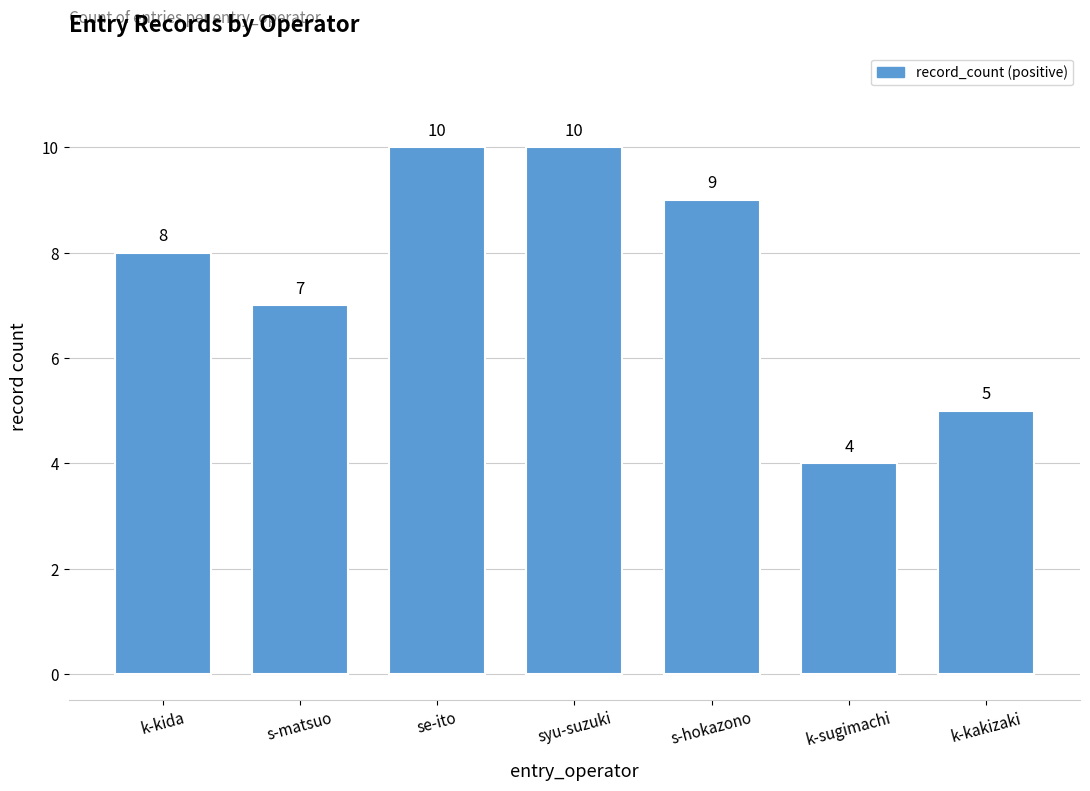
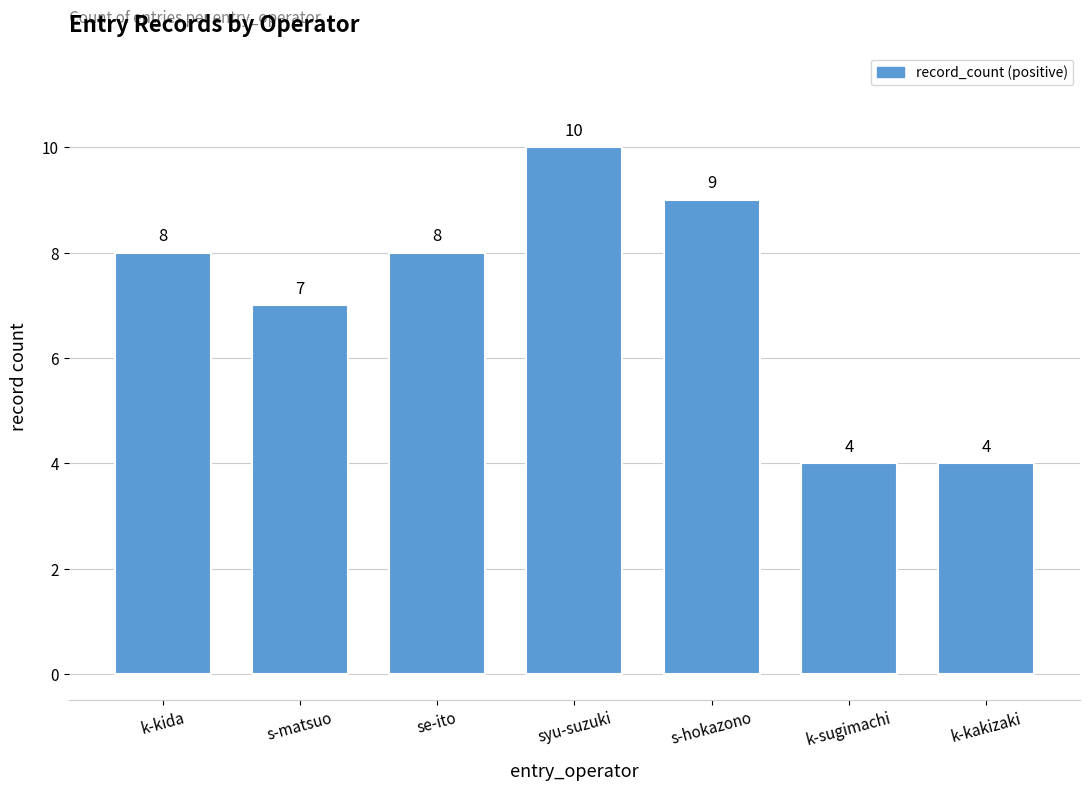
  {
    "k-kida": 8,
    "s-matsuo": 7,
-   "se-ito": 10,
+   "se-ito": 8,
    "syu-suzuki": 10,
    "s-hokazono": 9,
    "k-sugimachi": 4,
-   "k-kakizaki": 5
+   "k-kakizaki": 4
  }
